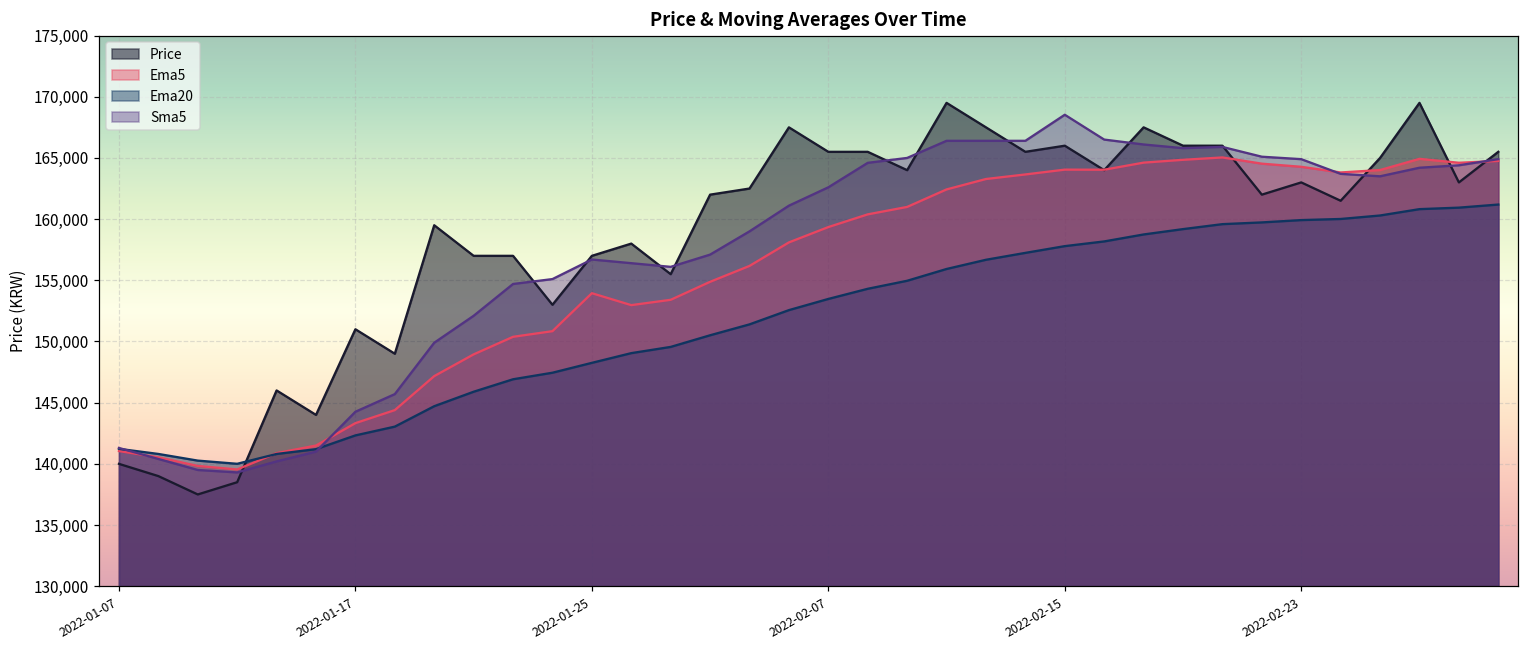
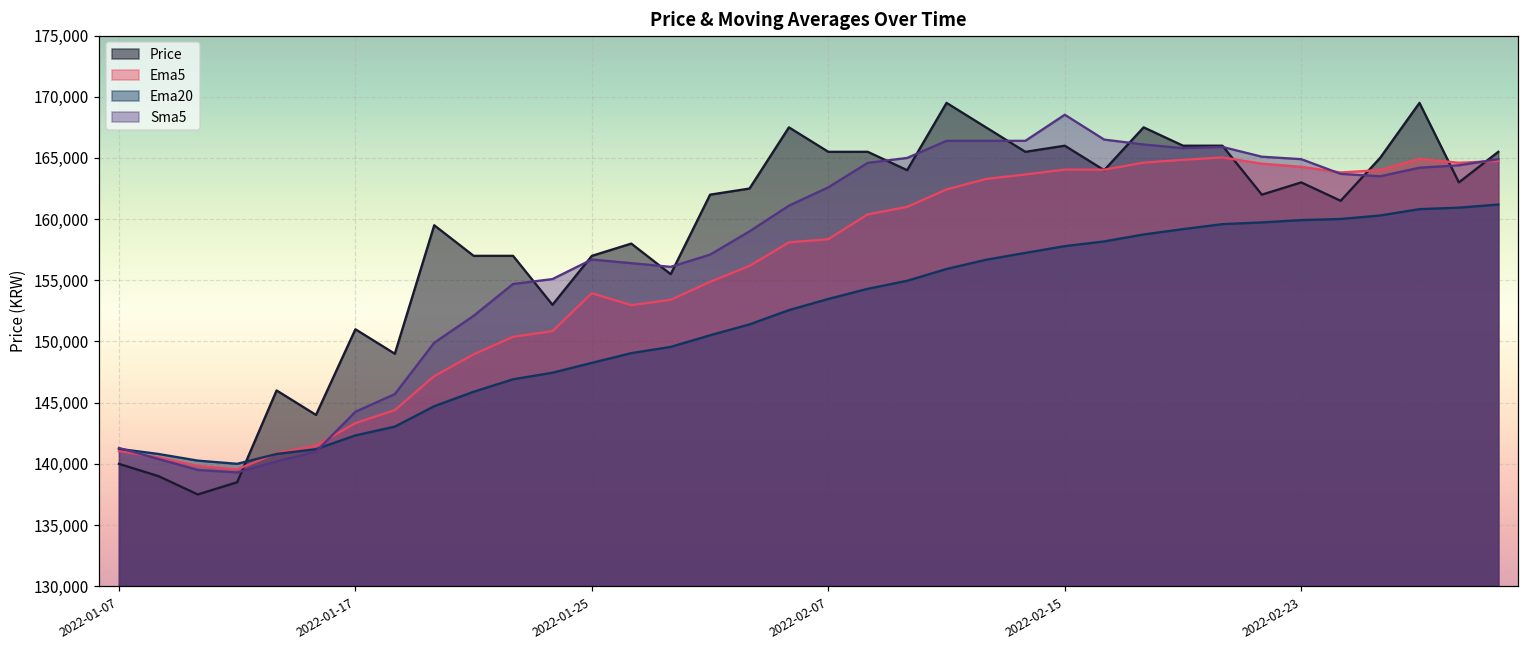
  {
    "Ema5": {
      "2022-01-17": "143,300",
      "2022-01-25": "153,900",
-     "2022-02-07": "159,400",
+     "2022-02-07": "158,400",
      "2022-02-15": "164,000",
      "2022-02-23": "164,300"
    },
    "Sma5": {
      "2022-01-17": "144,300",
      "2022-01-25": "156,700",
      "2022-02-07": "162,600",
      "2022-02-15": "168,500",
      "2022-02-23": "164,900"
    }
  }
